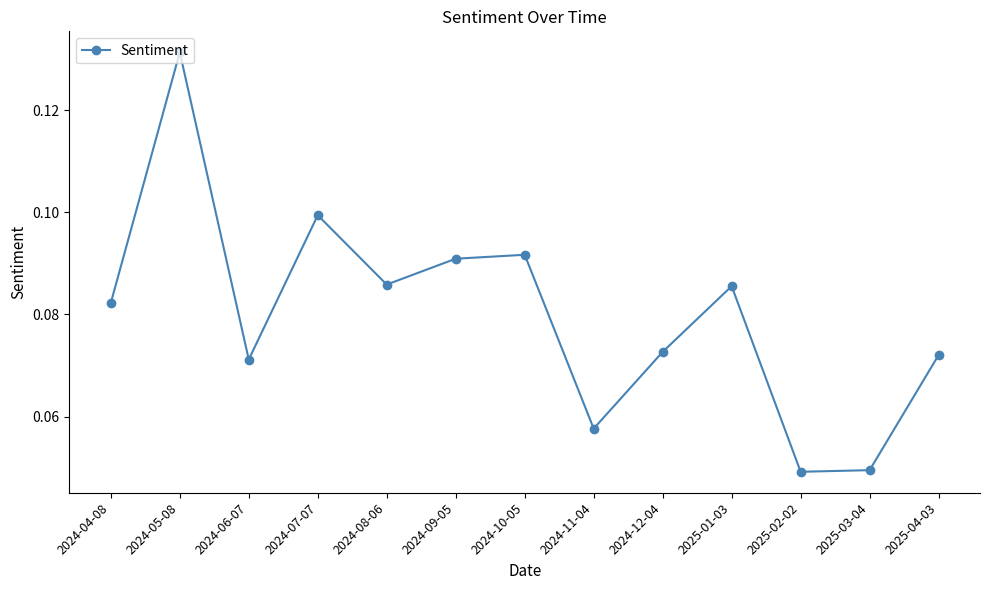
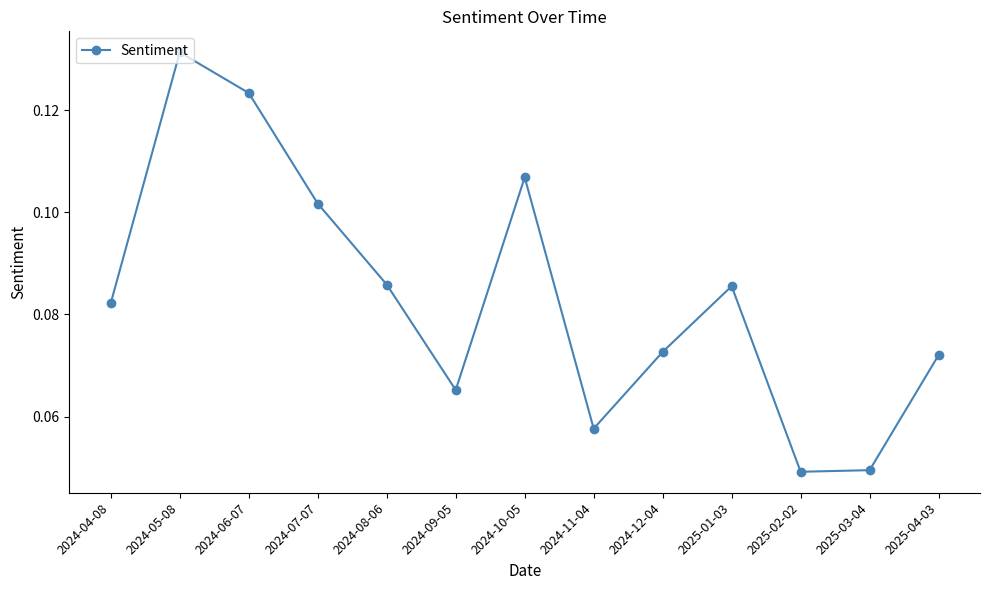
  {
    "2024-04-08": 0.082,
-   "2024-06-07": 0.071,
-   "2024-07-07": 0.099,
+   "2024-06-07": 0.123,
+   "2024-07-07": 0.102,
    "2024-08-06": 0.086,
-   "2024-09-05": 0.091,
-   "2024-10-05": 0.092,
+   "2024-09-05": 0.065,
+   "2024-10-05": 0.107,
    "2024-11-04": 0.058,
    "2024-12-04": 0.073,
    "2025-01-03": 0.086,
    "2025-02-02": 0.049,
    "2025-03-04": 0.049,
    "2025-04-03": 0.072
  }
